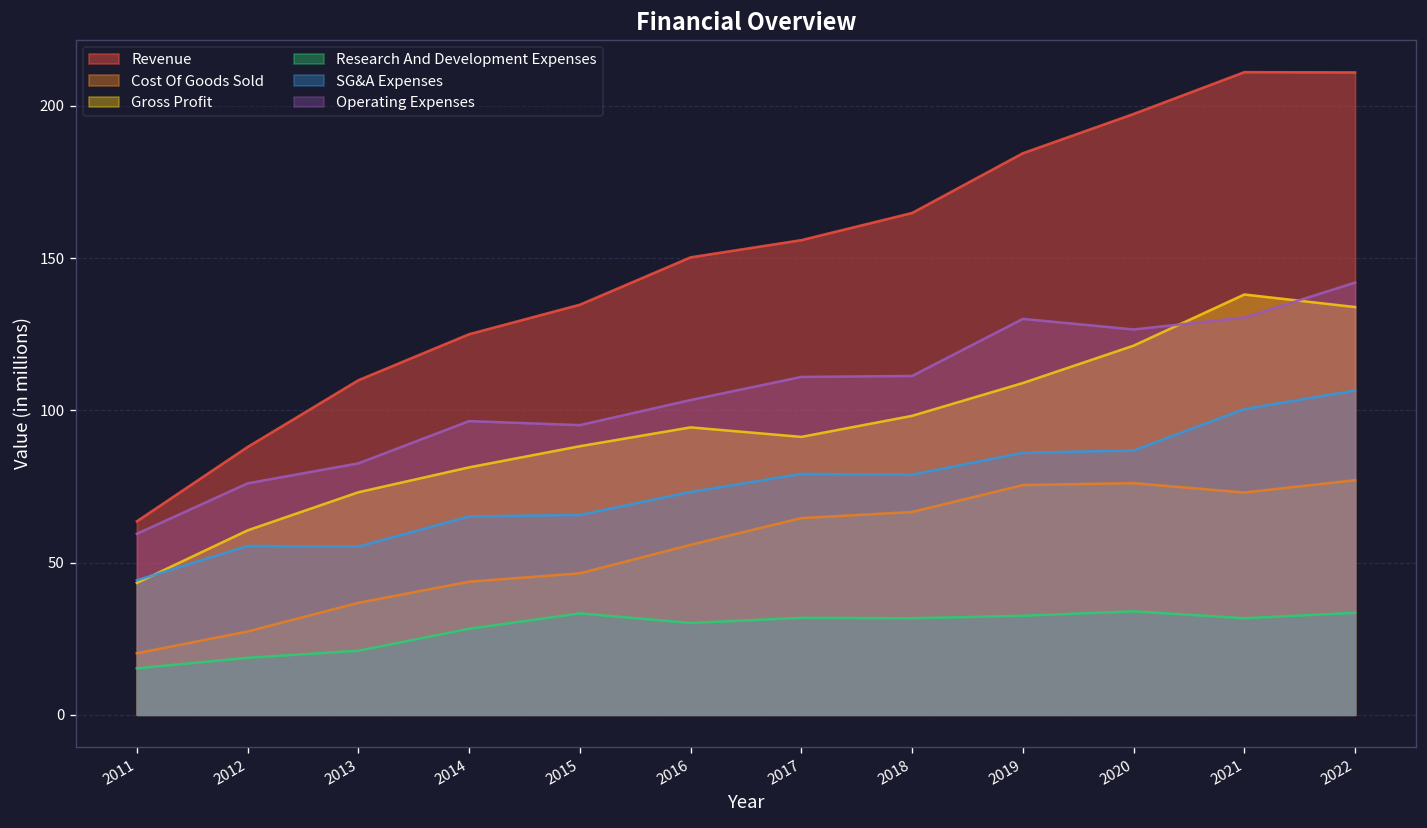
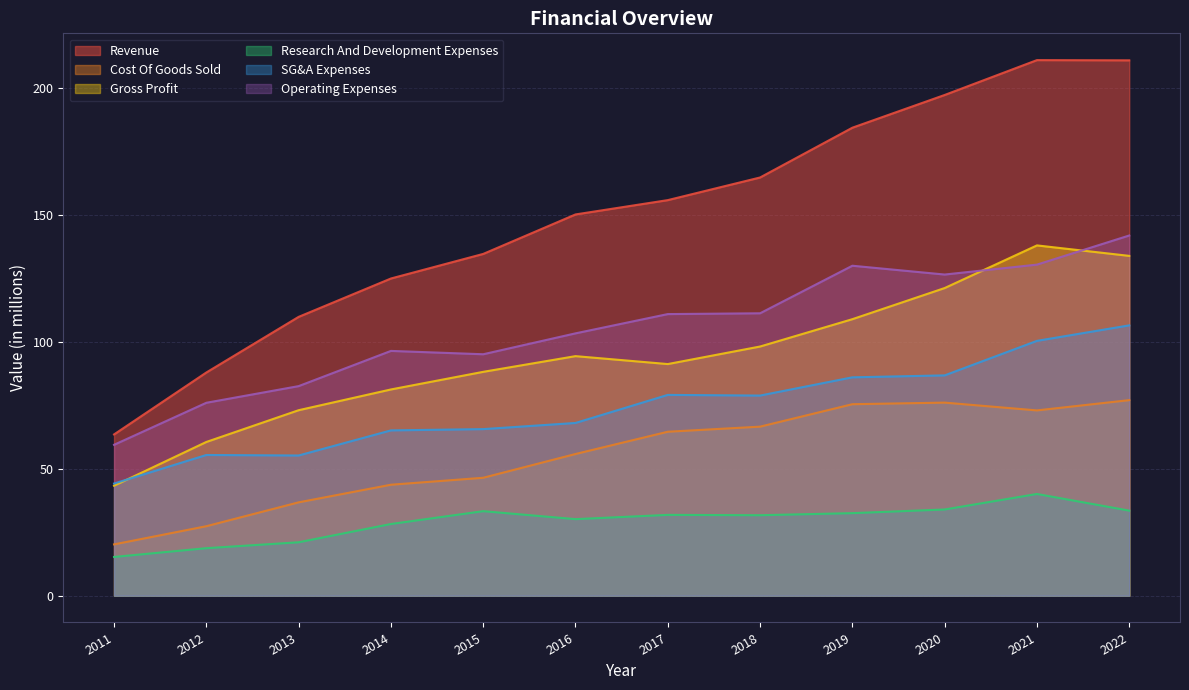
  {
    "Research And Development Expenses": {
      "2011": 15,
      "2012": 19,
      "2013": 21,
      "2014": 28,
      "2015": 33,
      "2016": 30,
      "2017": 32,
      "2018": 32,
      "2019": 33,
      "2020": 34,
-     "2021": 32,
+     "2021": 40,
      "2022": 34
    },
    "SG&A Expenses": {
      "2012": 55,
      "2013": 55,
      "2014": 65,
      "2015": 66,
-     "2016": 73,
+     "2016": 68,
      "2017": 79,
      "2018": 79,
      "2019": 86,
      "2020": 87,
      "2021": 100,
      "2022": 107
    },
    "Operating Expenses": {
      "2011": 59,
      "2012": 76,
      "2013": 83,
      "2014": 96,
      "2015": 95,
      "2016": 103,
      "2017": 111,
      "2018": 111,
      "2019": 130,
      "2020": 127,
      "2021": 130,
      "2022": 142
    }
  }
